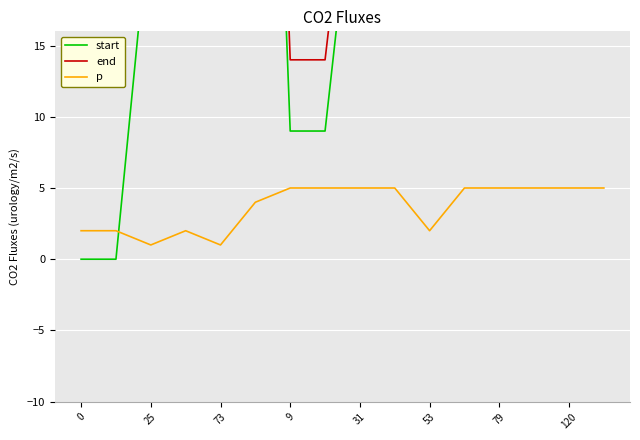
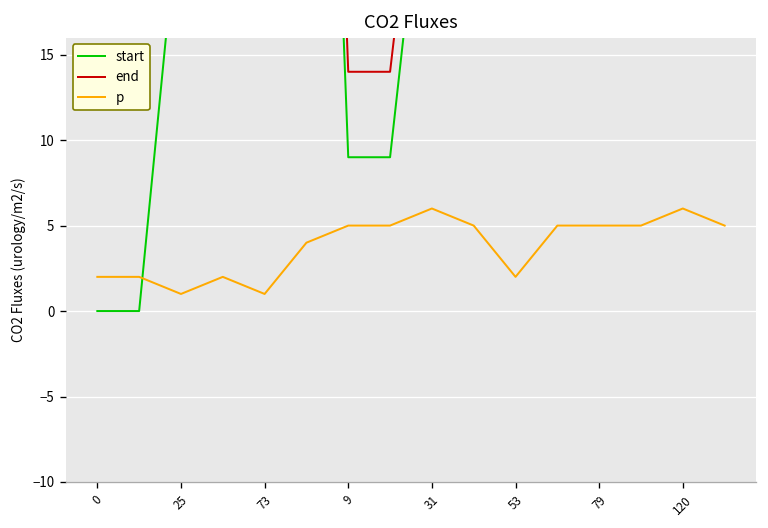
  {
    "start": {
      "0": 0
    },
    "p": {
      "0": 2,
      "25": 1,
      "73": 1,
-     "31": 5,
+     "31": 6,
      "53": 2,
      "79": 5,
-     "120": 5
+     "120": 6
    }
  }
